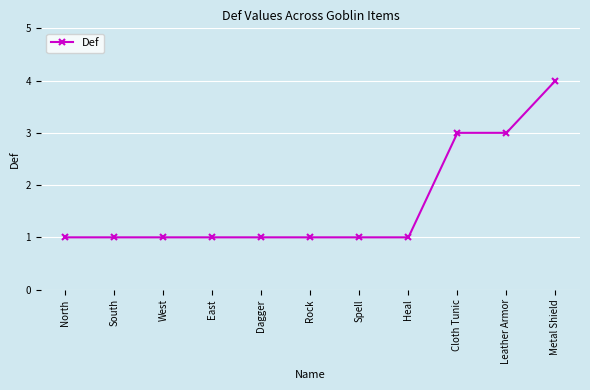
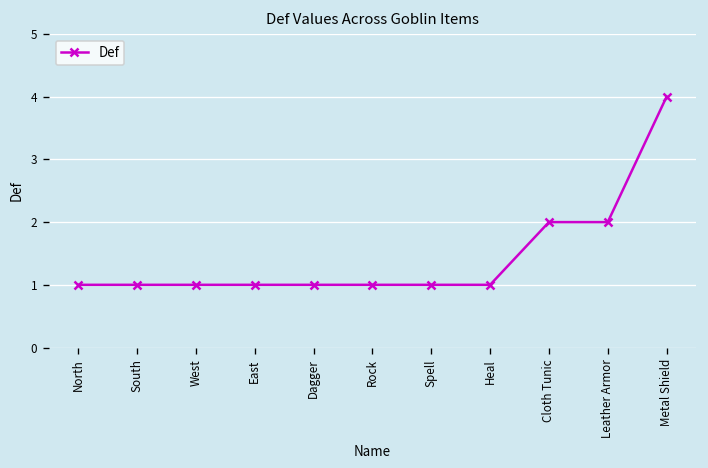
  {
    "North": 1,
    "South": 1,
    "West": 1,
    "East": 1,
    "Dagger": 1,
    "Rock": 1,
    "Spell": 1,
    "Heal": 1,
-   "Cloth Tunic": 3,
-   "Leather Armor": 3,
+   "Cloth Tunic": 2,
+   "Leather Armor": 2,
    "Metal Shield": 4
  }
